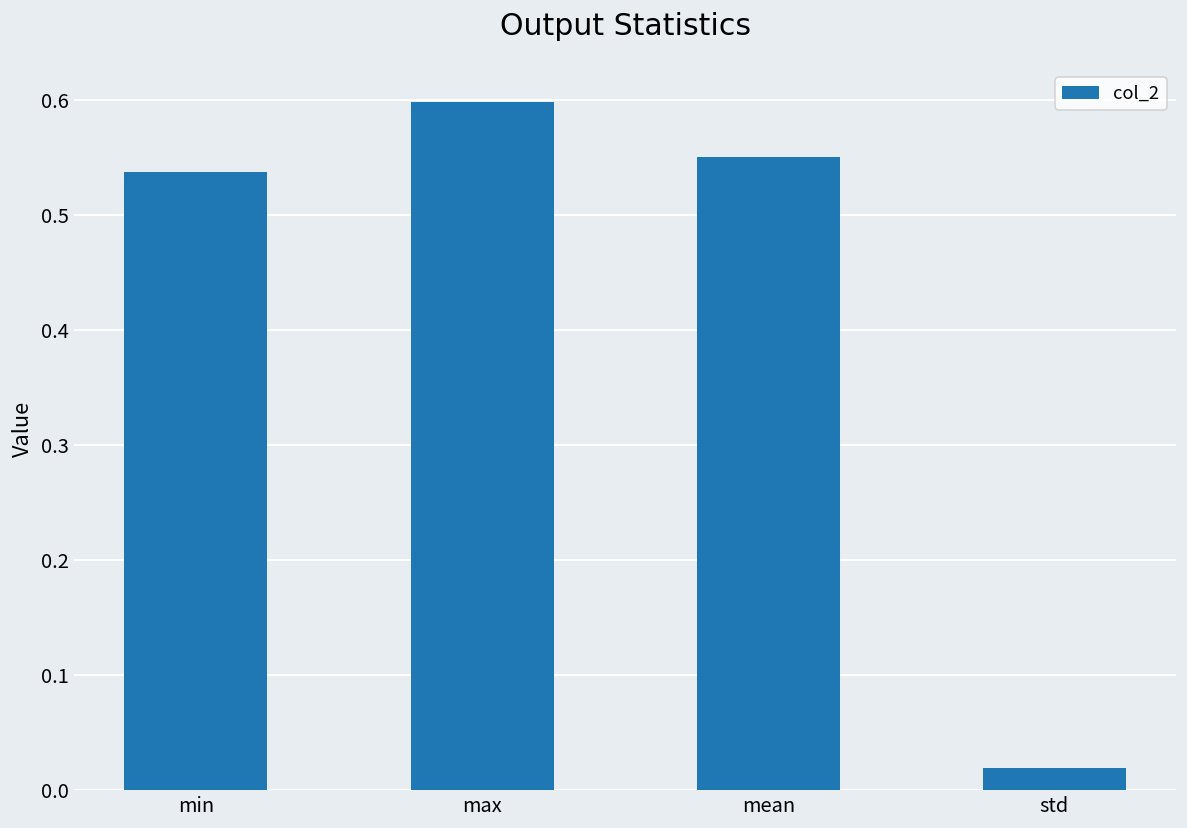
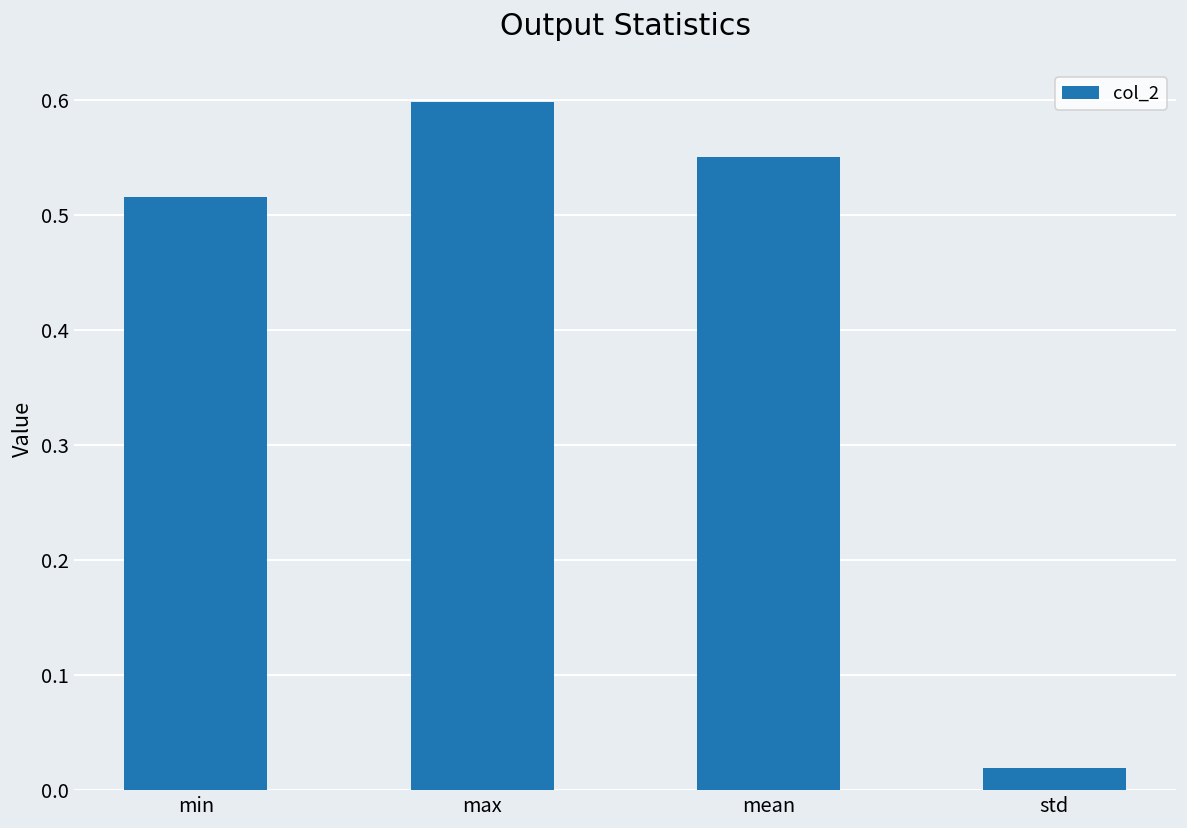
  {
-   "min": 0.54,
+   "min": 0.52,
    "max": 0.60,
    "mean": 0.55,
    "std": 0.02
  }
